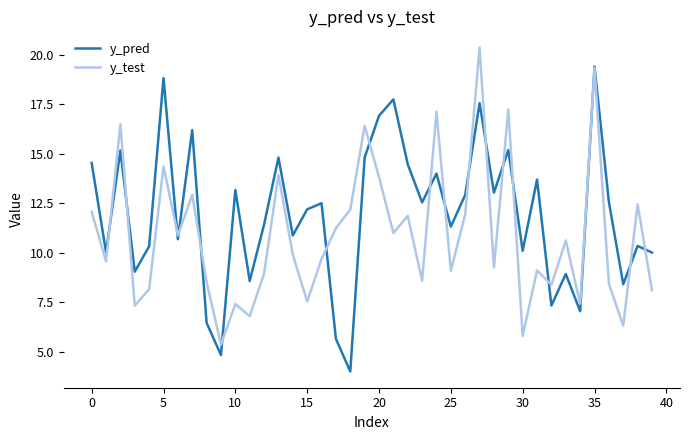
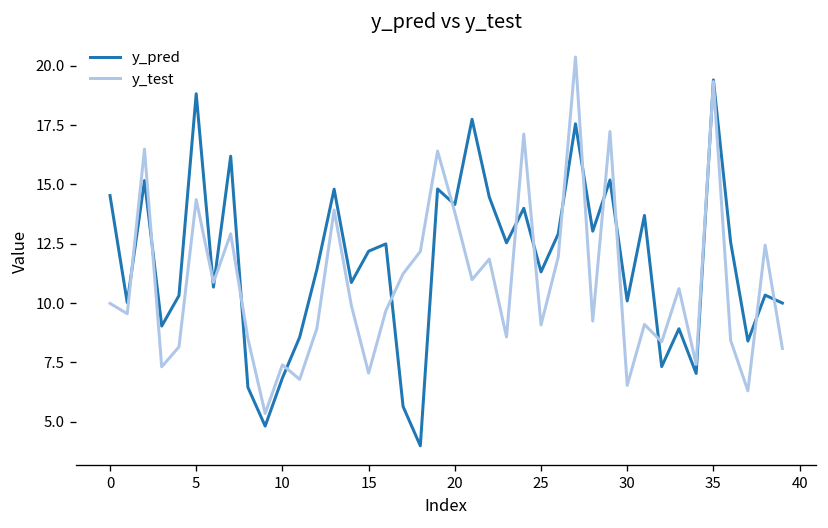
  {
    "y_pred": {
      "0": 14.5,
      "5": 18.8,
-     "10": 13.2,
+     "10": 6.8,
      "15": 12.2,
-     "20": 16.9,
+     "20": 14.2,
      "25": 11.3,
      "30": 10.1
    },
    "y_test": {
-     "0": 12.1,
+     "0": 10.0,
      "5": 14.4,
      "10": 7.4,
-     "15": 7.5,
+     "15": 7.1,
      "20": 13.8,
      "25": 9.1,
-     "30": 5.8
+     "30": 6.5
    }
  }
